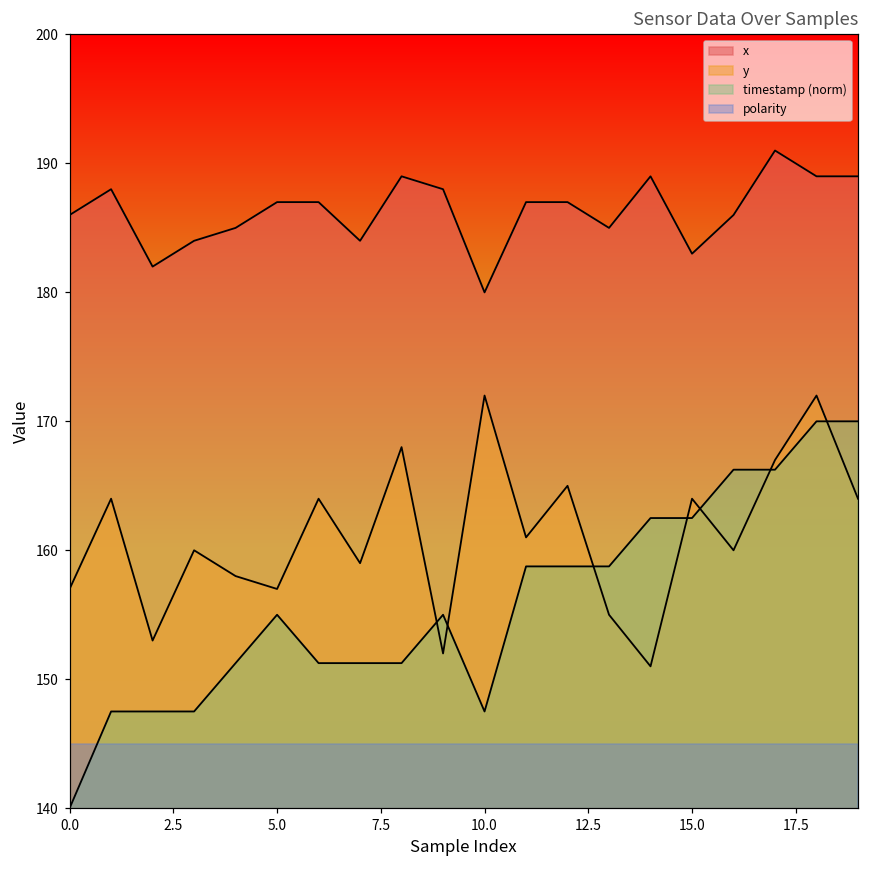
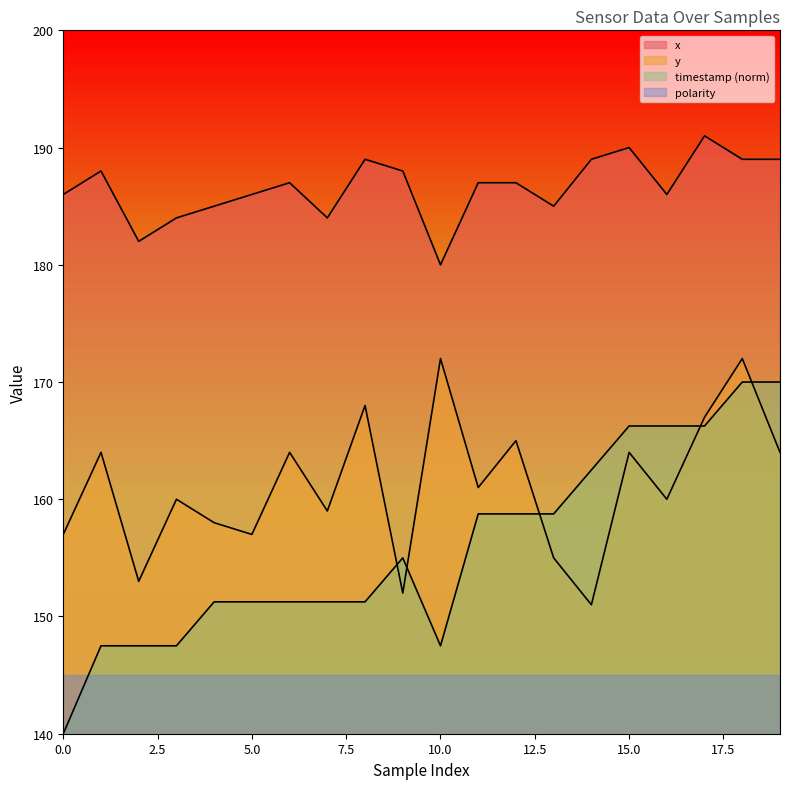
  {
    "x": {
      "0.0": 186,
-     "5.0": 187,
+     "5.0": 186,
      "10.0": 180,
-     "15.0": 183
+     "15.0": 190
    },
    "y": {
      "0.0": 157.0,
      "5.0": 157.0,
      "10.0": 172.0,
      "15.0": 164.0
    },
    "timestamp (norm)": {
-     "5.0": 155.0,
+     "5.0": 151.3,
      "10.0": 147.5,
-     "15.0": 162.5
+     "15.0": 166.3
    }
  }
